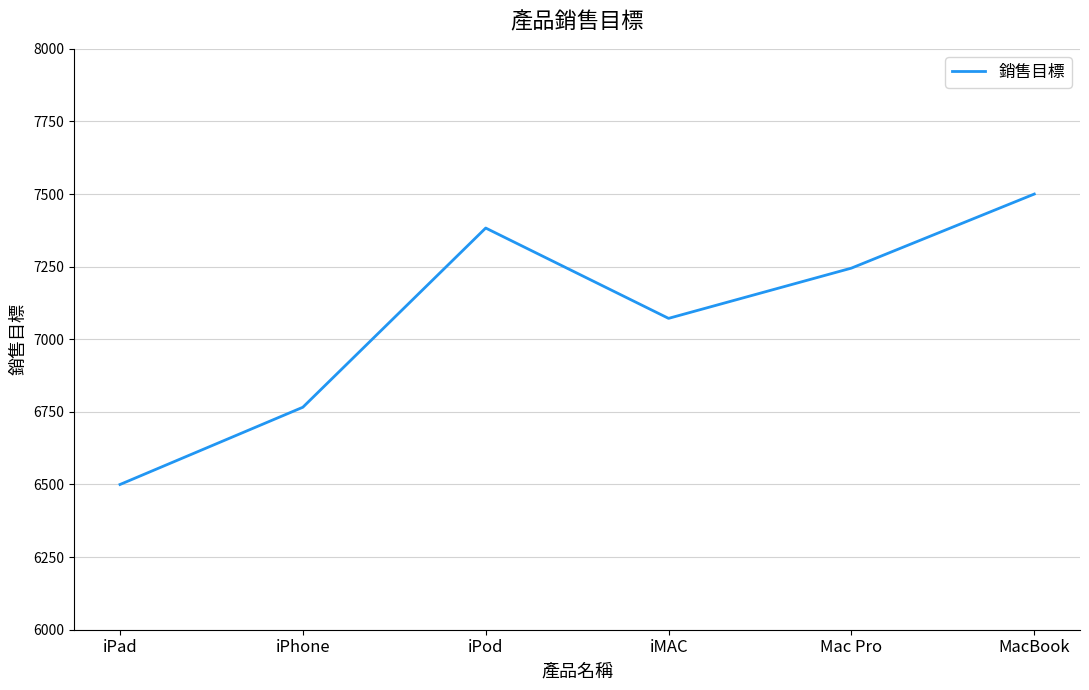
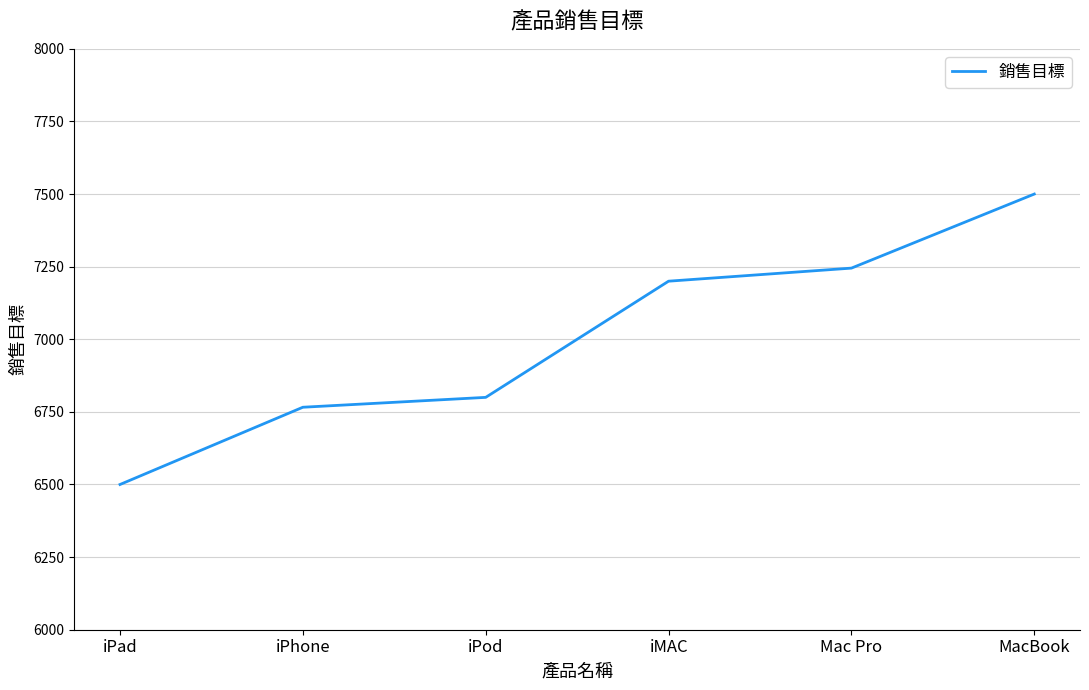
  {
    "iPad": 6500,
    "iPhone": 6770,
-   "iPod": 7380,
-   "iMAC": 7070,
+   "iPod": 6800,
+   "iMAC": 7200,
    "Mac Pro": 7250,
    "MacBook": 7500
  }
